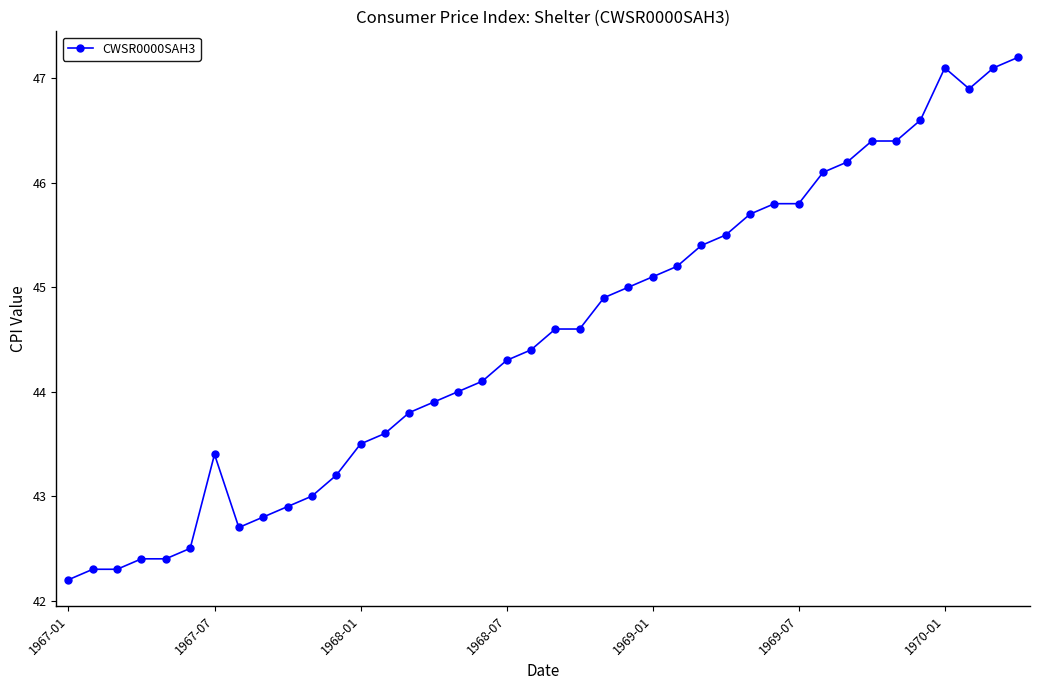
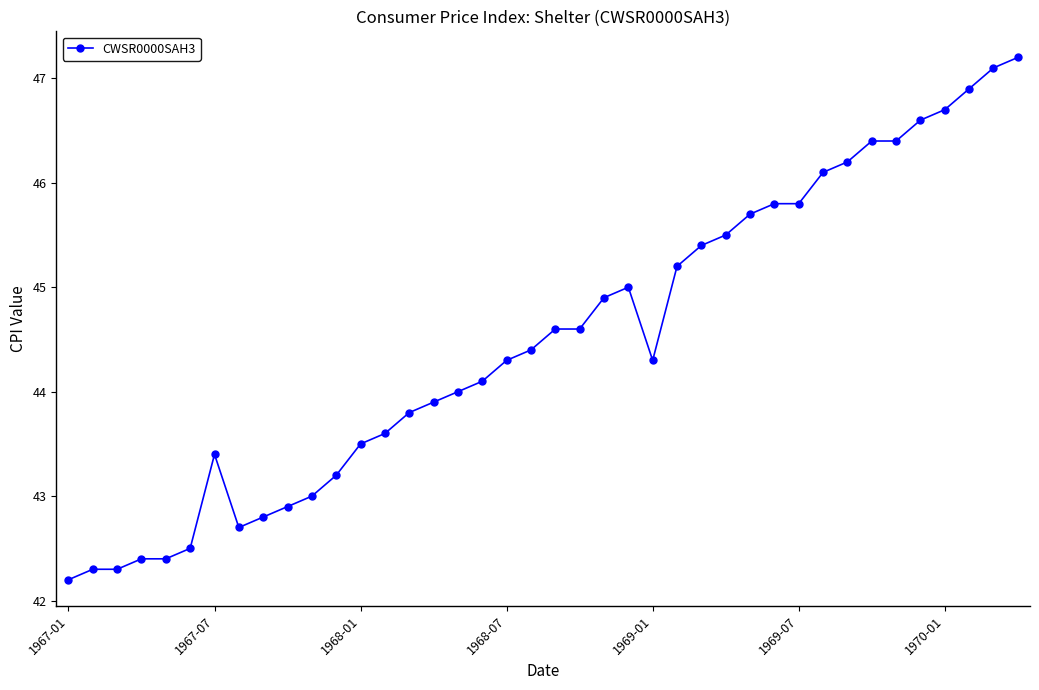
  {
    "1967-01": 42.2,
    "1967-07": 43.4,
    "1968-01": 43.5,
    "1968-07": 44.3,
-   "1969-01": 45.1,
+   "1969-01": 44.3,
    "1969-07": 45.8,
-   "1970-01": 47.1
+   "1970-01": 46.7
  }
